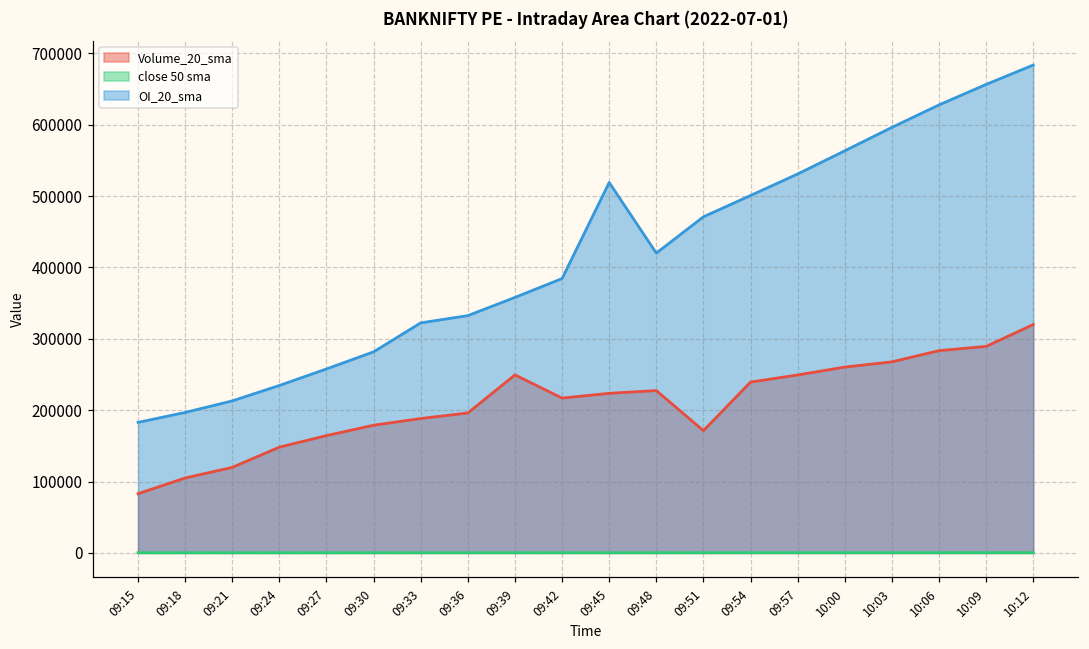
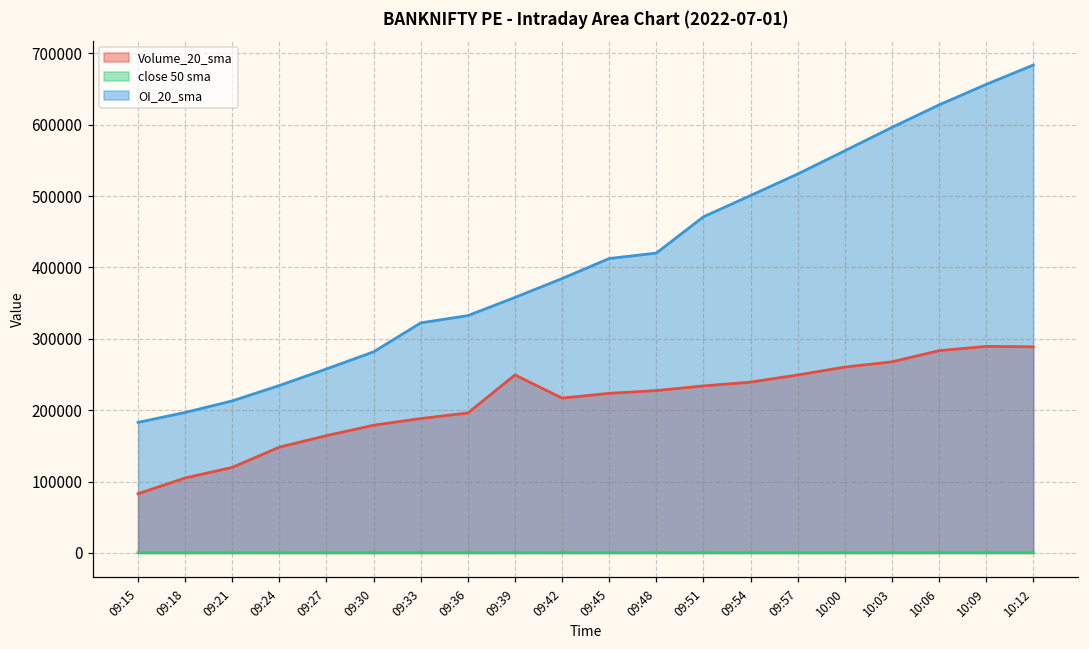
  {
    "Volume_20_sma": {
      "09:15": 80000,
      "09:18": 110000,
      "09:21": 120000,
      "09:24": 150000,
      "09:27": 160000,
      "09:30": 180000,
      "09:33": 190000,
      "09:36": 200000,
      "09:39": 250000,
      "09:42": 220000,
      "09:45": 220000,
      "09:48": 230000,
-     "09:51": 170000,
+     "09:51": 230000,
      "09:54": 240000,
      "09:57": 250000,
      "10:00": 260000,
      "10:03": 270000,
      "10:06": 280000,
      "10:09": 290000,
-     "10:12": 320000
+     "10:12": 290000
    },
    "close 50 sma": {
      "09:15": 0,
      "09:18": 0,
      "09:21": 0,
      "09:24": 0,
      "09:27": 0,
      "09:30": 0,
      "09:33": 0,
      "09:36": 0,
      "09:39": 0,
      "09:42": 0,
      "09:45": 0,
      "09:48": 0,
      "09:51": 0,
      "09:54": 0,
      "09:57": 0,
      "10:00": 0,
      "10:03": 0,
      "10:06": 0,
      "10:09": 0,
      "10:12": 0
    },
    "OI_20_sma": {
      "09:15": 180000,
      "09:18": 200000,
      "09:21": 210000,
      "09:24": 230000,
      "09:27": 260000,
      "09:30": 280000,
      "09:33": 320000,
      "09:36": 330000,
      "09:39": 360000,
      "09:42": 380000,
-     "09:45": 520000,
+     "09:45": 410000,
      "09:48": 420000,
      "09:51": 470000,
      "09:54": 500000,
      "09:57": 530000,
      "10:00": 560000,
      "10:03": 600000,
      "10:06": 630000,
      "10:09": 660000,
      "10:12": 680000
    }
  }
